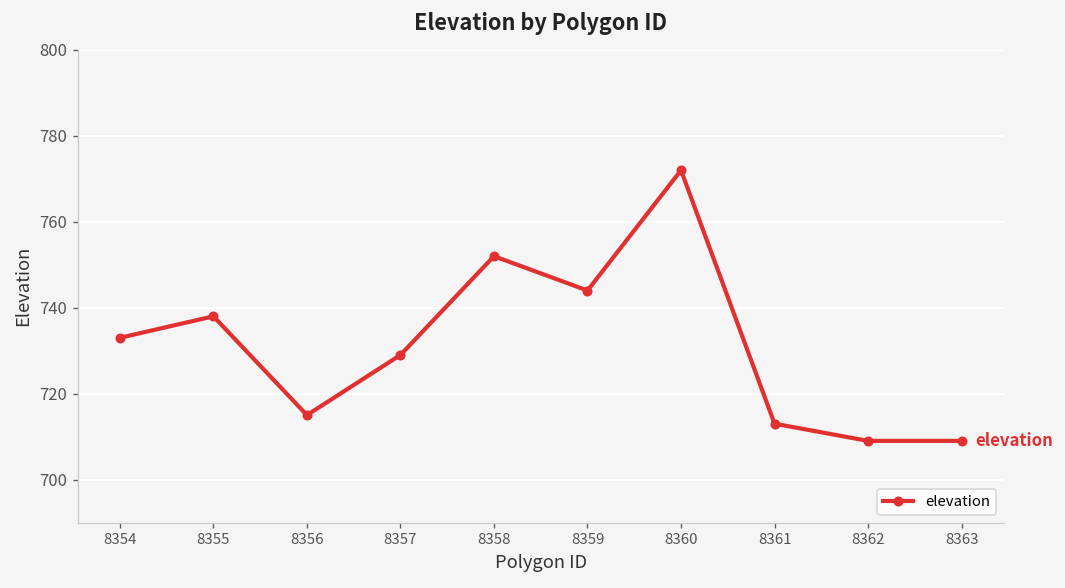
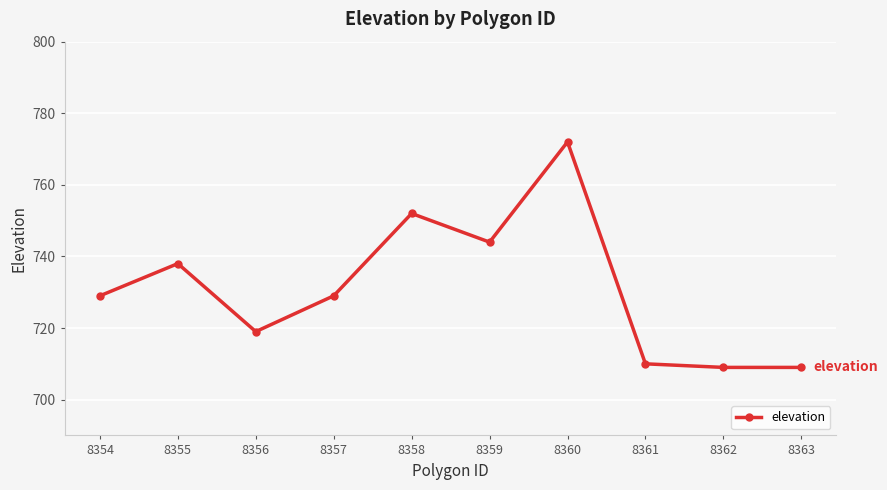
  {
-   "8354": 733,
+   "8354": 729,
    "8355": 738,
-   "8356": 715,
+   "8356": 719,
    "8357": 729,
    "8358": 752,
    "8359": 744,
    "8360": 772,
-   "8361": 713,
+   "8361": 710,
    "8362": 709,
    "8363": 709
  }
